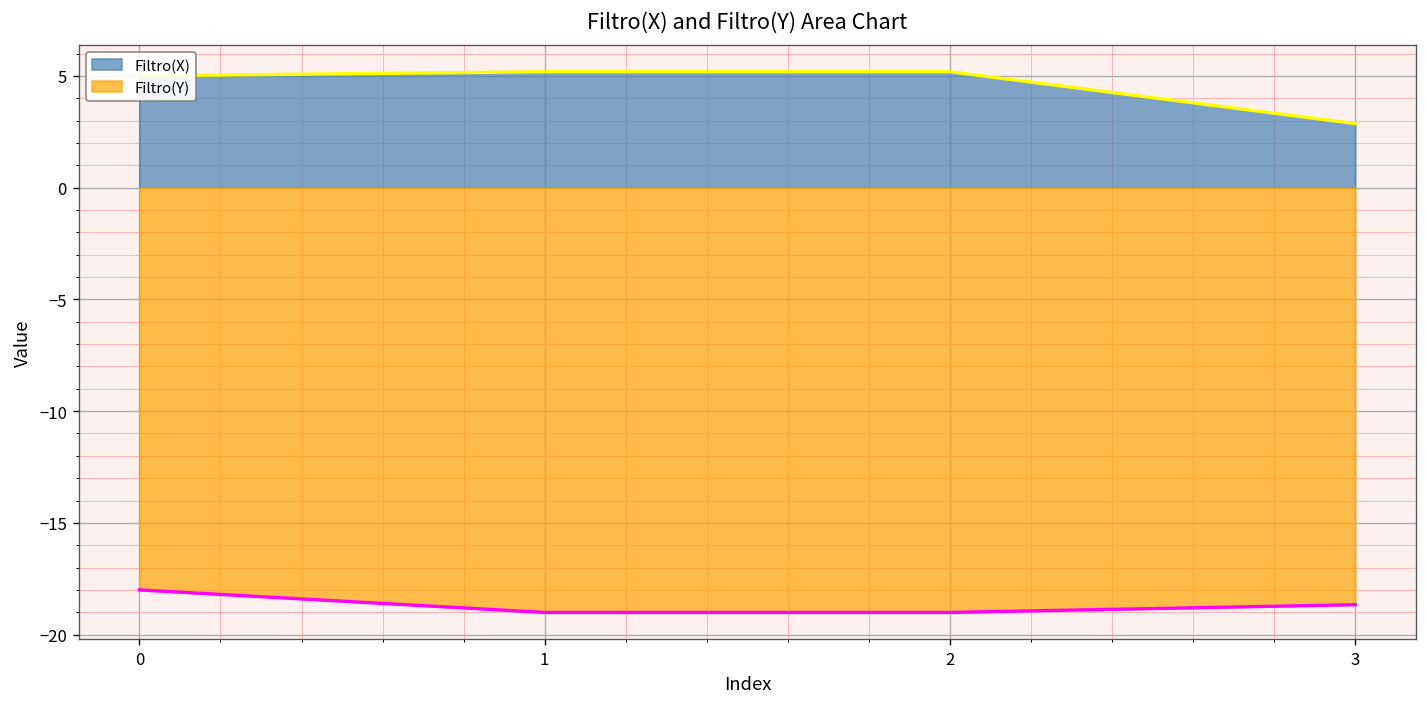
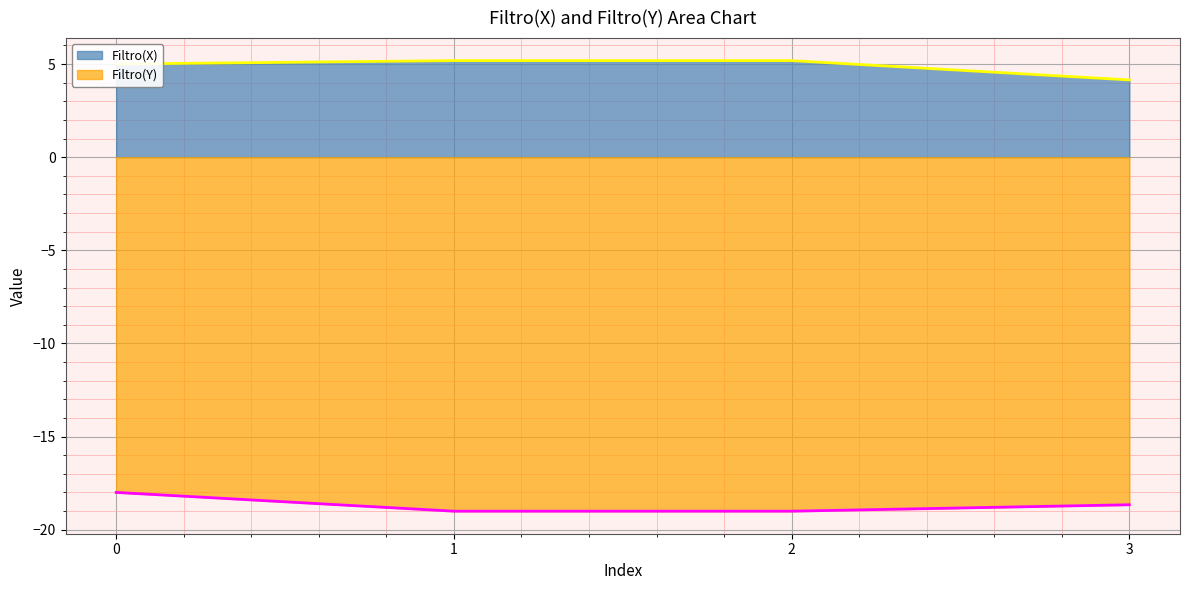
  {
    "Filtro(X)": {
      "1": 5.2,
      "2": 5.2,
-     "3": 2.9
+     "3": 4.1
    }
  }
